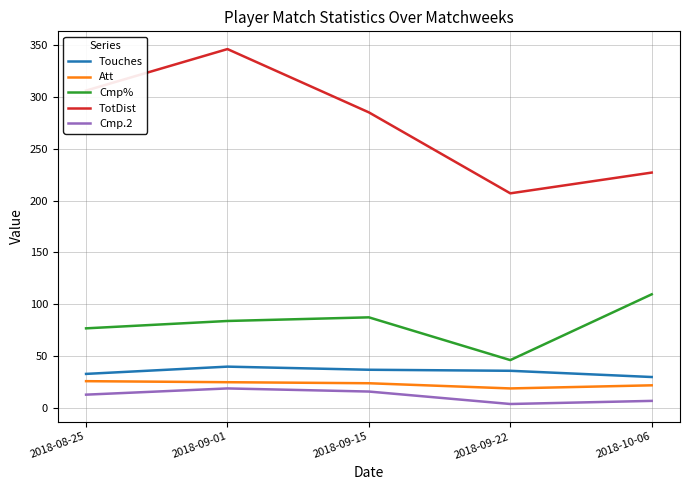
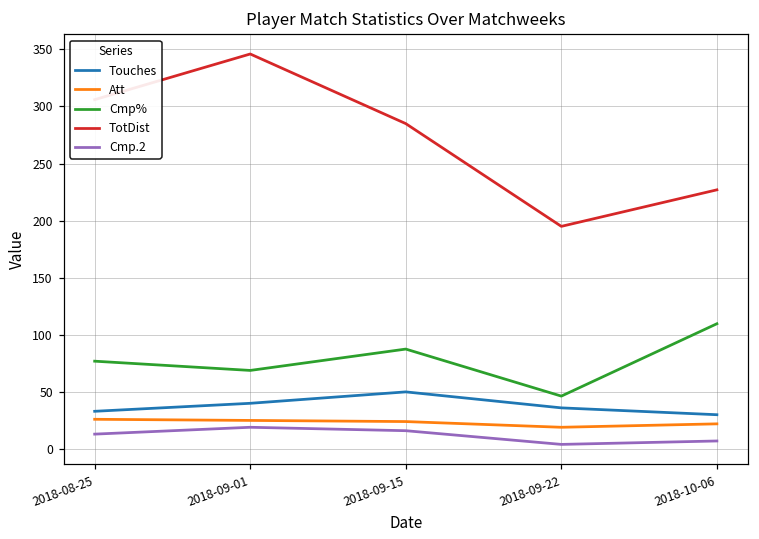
  {
    "Touches": {
      "2018-08-25": 33,
      "2018-09-01": 40,
-     "2018-09-15": 37,
+     "2018-09-15": 50,
      "2018-09-22": 36,
      "2018-10-06": 30
    },
    "Att": {
      "2018-08-25": 26,
      "2018-09-01": 25,
      "2018-09-15": 24,
      "2018-09-22": 19,
      "2018-10-06": 22
    },
    "Cmp%": {
      "2018-08-25": 77,
-     "2018-09-01": 84,
+     "2018-09-01": 69,
      "2018-09-15": 88,
      "2018-09-22": 46,
      "2018-10-06": 110
    },
    "TotDist": {
      "2018-09-01": 346,
      "2018-09-15": 285,
-     "2018-09-22": 207,
+     "2018-09-22": 195,
      "2018-10-06": 227
    },
    "Cmp.2": {
      "2018-08-25": 13,
      "2018-09-01": 19,
      "2018-09-15": 16,
      "2018-09-22": 4,
      "2018-10-06": 7
    }
  }
